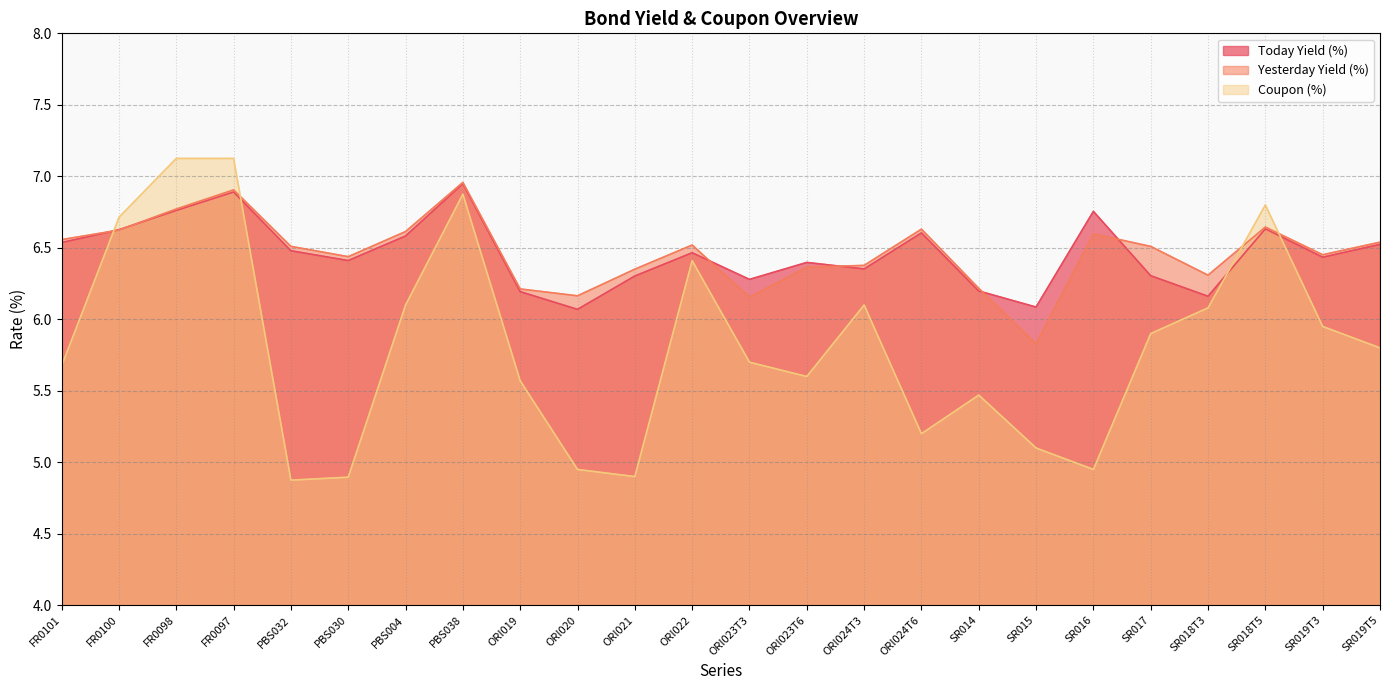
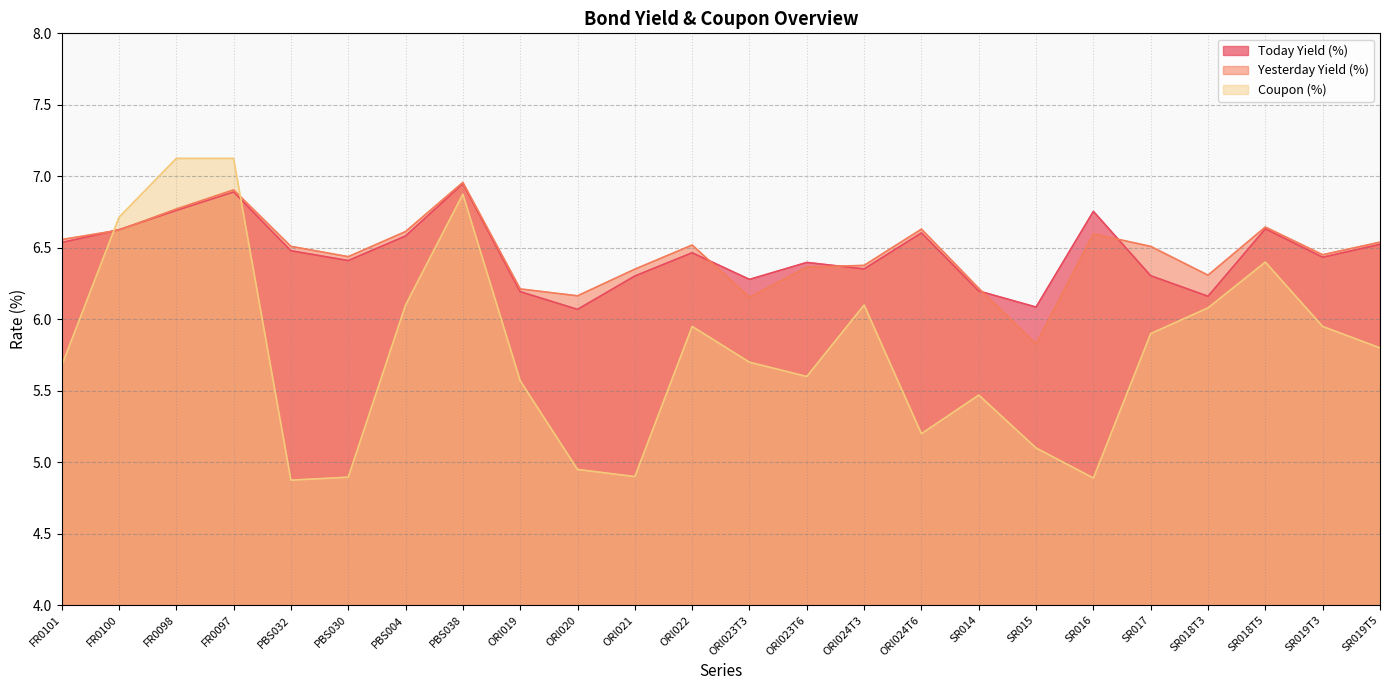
  {
    "Coupon (%)": {
      "FR0101": 5.68,
      "FR0100": 6.71,
      "FR0098": 7.13,
      "FR0097": 7.13,
      "PBS032": 4.88,
      "PBS030": 4.90,
      "PBS004": 6.10,
      "PBS038": 6.88,
      "ORI019": 5.57,
      "ORI020": 4.95,
      "ORI021": 4.90,
-     "ORI022": 6.41,
+     "ORI022": 5.95,
      "ORI023T3": 5.70,
      "ORI023T6": 5.60,
      "ORI024T3": 6.10,
      "ORI024T6": 5.20,
      "SR014": 5.47,
      "SR015": 5.10,
-     "SR016": 4.95,
+     "SR016": 4.89,
      "SR017": 5.90,
      "SR018T3": 6.08,
-     "SR018T5": 6.8,
+     "SR018T5": 6.4,
      "SR019T3": 5.95,
      "SR019T5": 5.80
    }
  }
